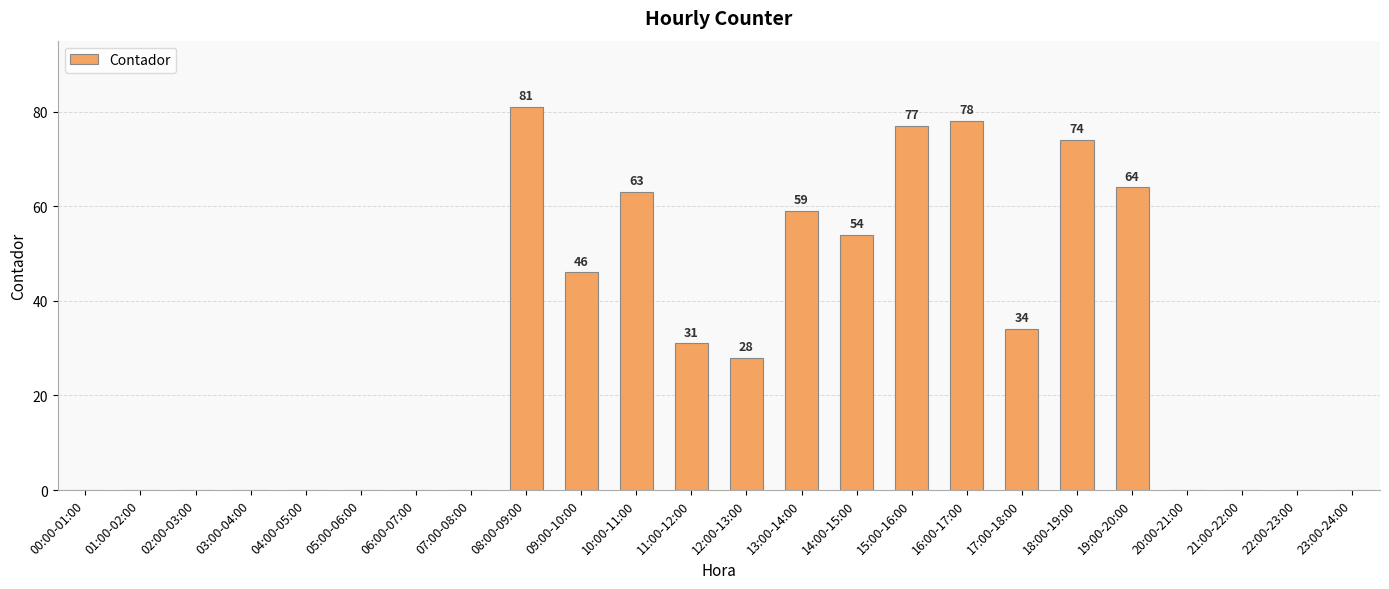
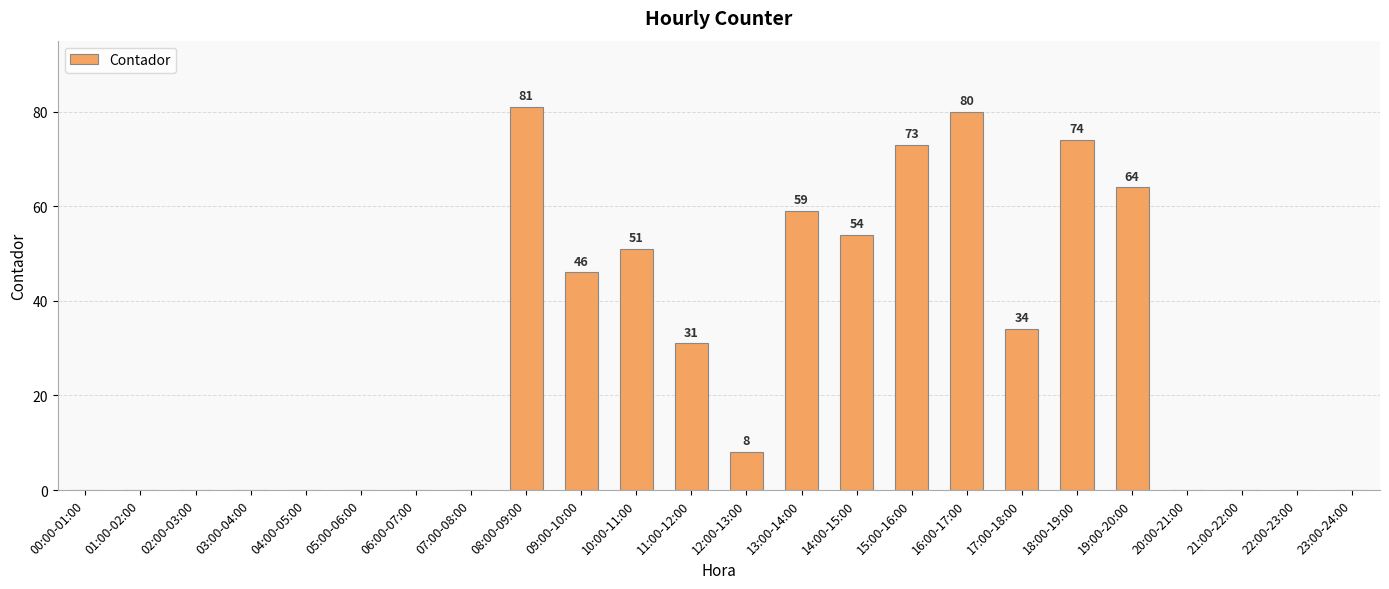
  {
    "08:00-09:00": 81,
    "09:00-10:00": 46,
-   "10:00-11:00": 63,
+   "10:00-11:00": 51,
    "11:00-12:00": 31,
-   "12:00-13:00": 28,
+   "12:00-13:00": 8,
    "13:00-14:00": 59,
    "14:00-15:00": 54,
-   "15:00-16:00": 77,
-   "16:00-17:00": 78,
+   "15:00-16:00": 73,
+   "16:00-17:00": 80,
    "17:00-18:00": 34,
    "18:00-19:00": 74,
    "19:00-20:00": 64
  }
